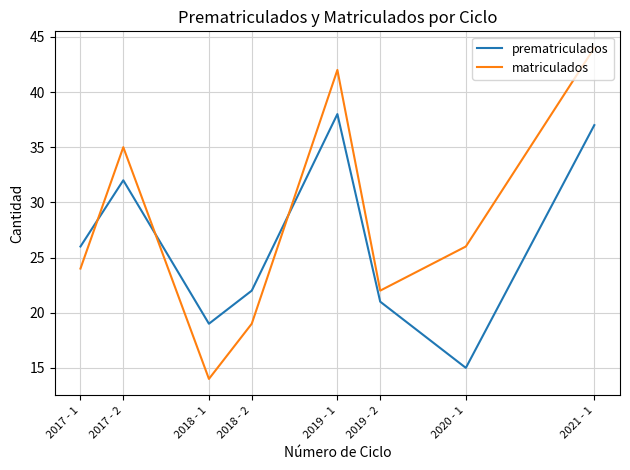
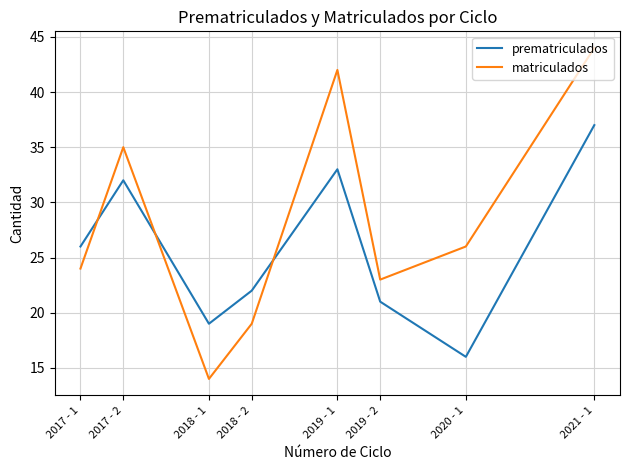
  {
    "prematriculados": {
      "2017 - 1": 26,
      "2017 - 2": 32,
      "2018 - 1": 19,
      "2018 - 2": 22,
-     "2019 - 1": 38,
+     "2019 - 1": 33,
      "2019 - 2": 21,
-     "2020 - 1": 15,
+     "2020 - 1": 16,
      "2021 - 1": 37
    },
    "matriculados": {
      "2017 - 1": 24,
      "2017 - 2": 35,
      "2018 - 1": 14,
      "2018 - 2": 19,
      "2019 - 1": 42,
-     "2019 - 2": 22,
+     "2019 - 2": 23,
      "2020 - 1": 26
    }
  }
